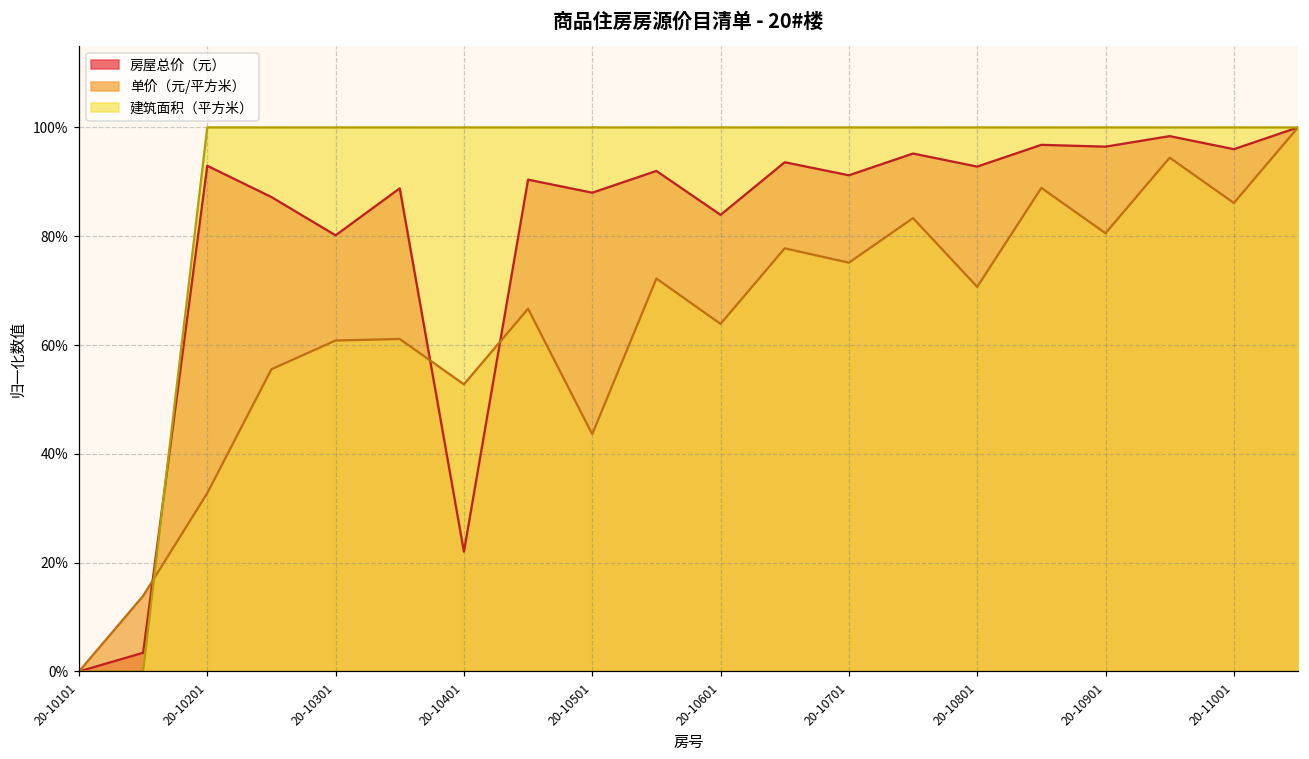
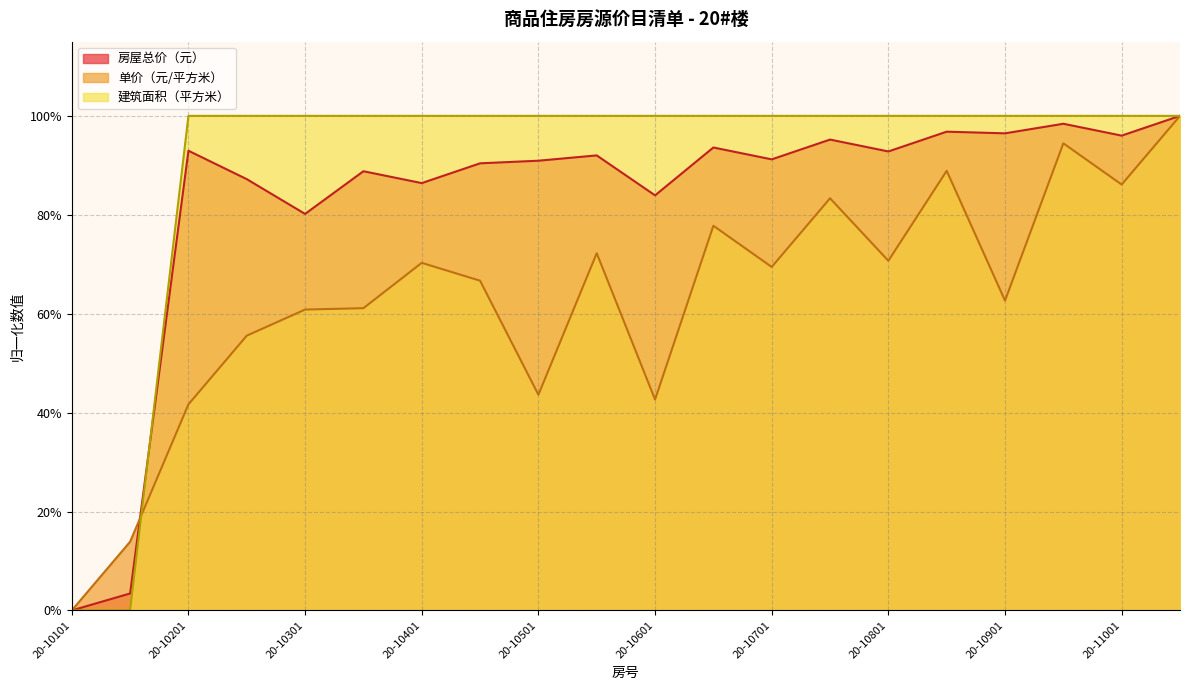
  {
    "房屋总价（元）": {
      "20-10201": "93%",
      "20-10301": "80%",
-     "20-10401": "22%",
-     "20-10501": "88%",
+     "20-10401": "86%",
+     "20-10501": "91%",
      "20-10601": "84%",
      "20-10701": "91%",
      "20-10801": "93%",
      "20-10901": "96%",
      "20-11001": "96%"
    },
    "单价（元/平方米）": {
-     "20-10201": "33%",
+     "20-10201": "42%",
      "20-10301": "61%",
-     "20-10401": "53%",
+     "20-10401": "70%",
      "20-10501": "44%",
-     "20-10601": "64%",
-     "20-10701": "75%",
+     "20-10601": "43%",
+     "20-10701": "69%",
      "20-10801": "71%",
-     "20-10901": "81%",
+     "20-10901": "63%",
      "20-11001": "86%"
    },
    "建筑面积（平方米）": {
      "20-10201": "100%",
      "20-10301": "100%",
      "20-10401": "100%",
      "20-10501": "100%",
      "20-10601": "100%",
      "20-10701": "100%",
      "20-10801": "100%",
      "20-10901": "100%",
      "20-11001": "100%"
    }
  }
